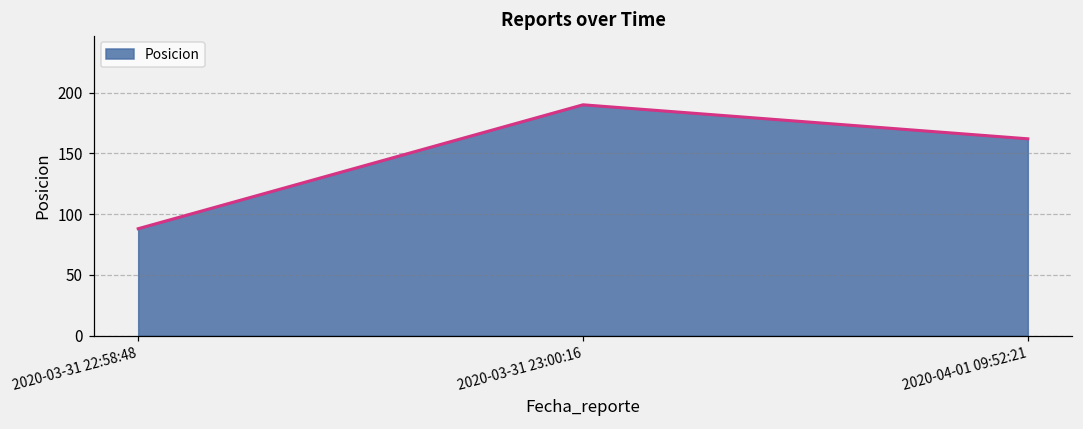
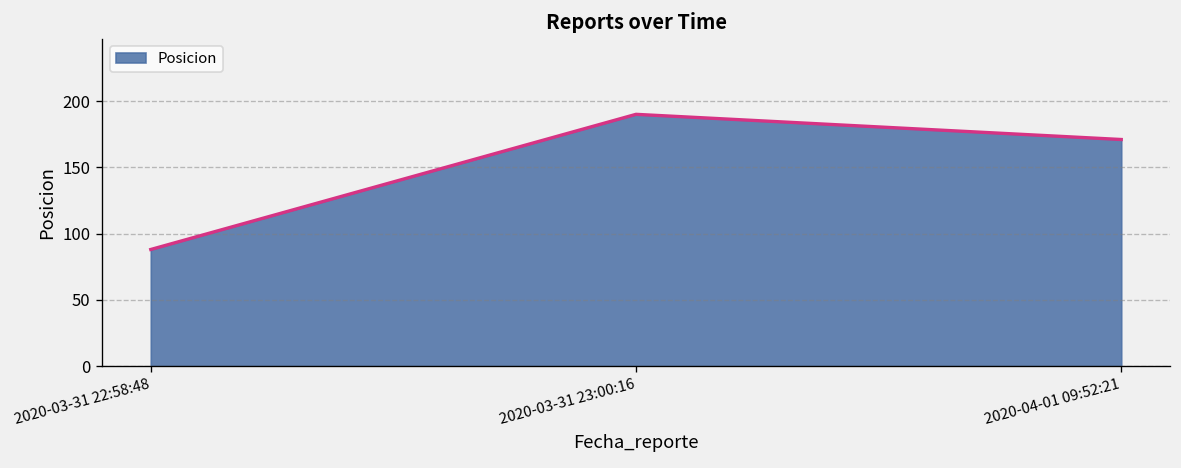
  {
    "2020-03-31 22:58:48": 88,
    "2020-03-31 23:00:16": 190,
-   "2020-04-01 09:52:21": 162
+   "2020-04-01 09:52:21": 171
  }
